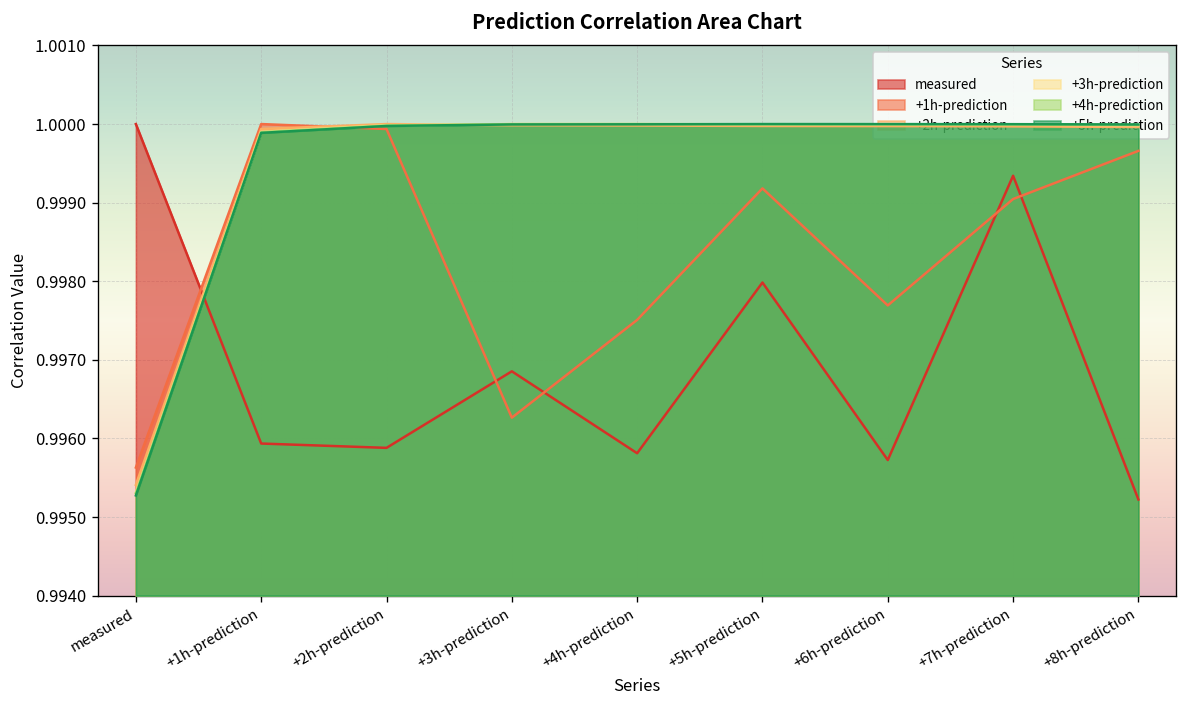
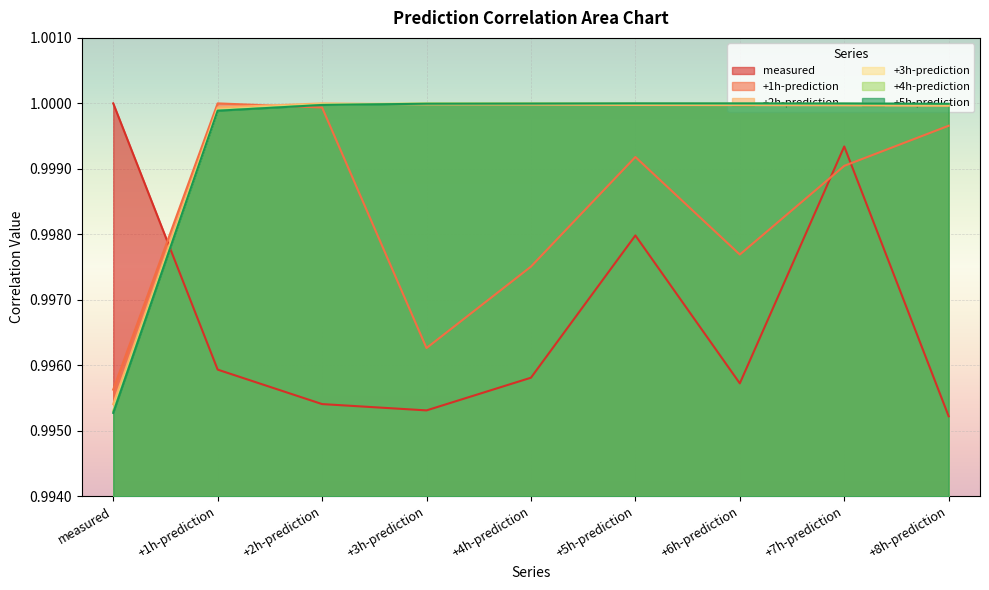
  {
    "measured": {
      "measured": 1.0000,
      "+1h-prediction": 0.9959,
-     "+2h-prediction": 0.9959,
-     "+3h-prediction": 0.9969,
+     "+2h-prediction": 0.9954,
+     "+3h-prediction": 0.9953,
      "+4h-prediction": 0.9958,
      "+5h-prediction": 0.9980,
      "+6h-prediction": 0.9957,
      "+7h-prediction": 0.9993,
      "+8h-prediction": 0.9952
    },
    "+1h-prediction": {
      "measured": 0.9956,
      "+1h-prediction": 1.0000,
      "+3h-prediction": 0.9963,
      "+4h-prediction": 0.9975,
      "+5h-prediction": 0.9992,
      "+6h-prediction": 0.9977,
      "+7h-prediction": 0.9990,
      "+8h-prediction": 0.9997
    }
  }
